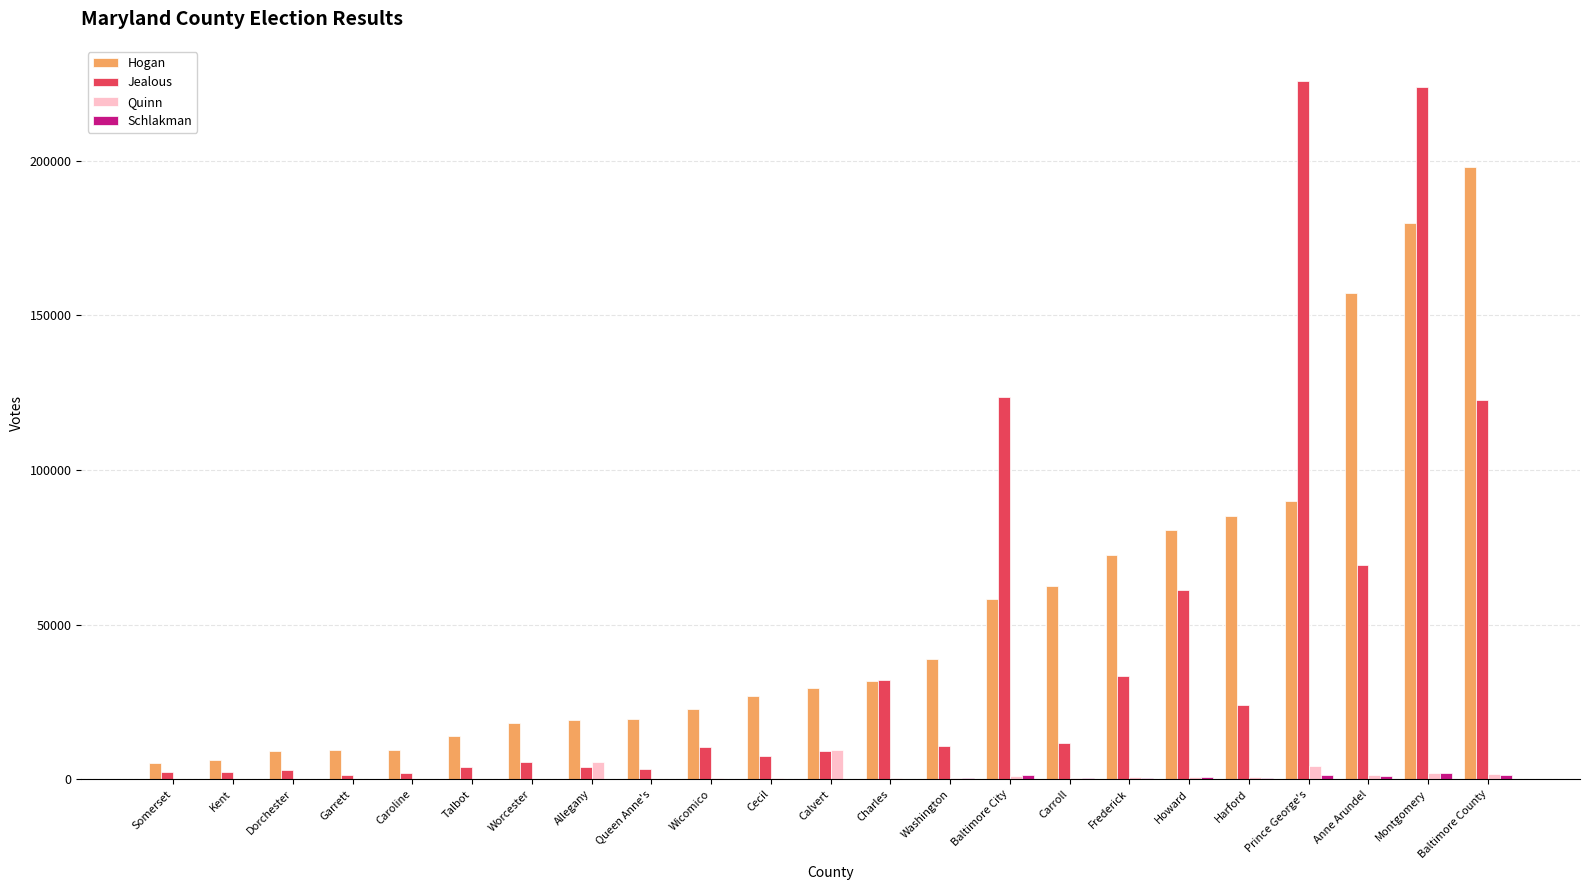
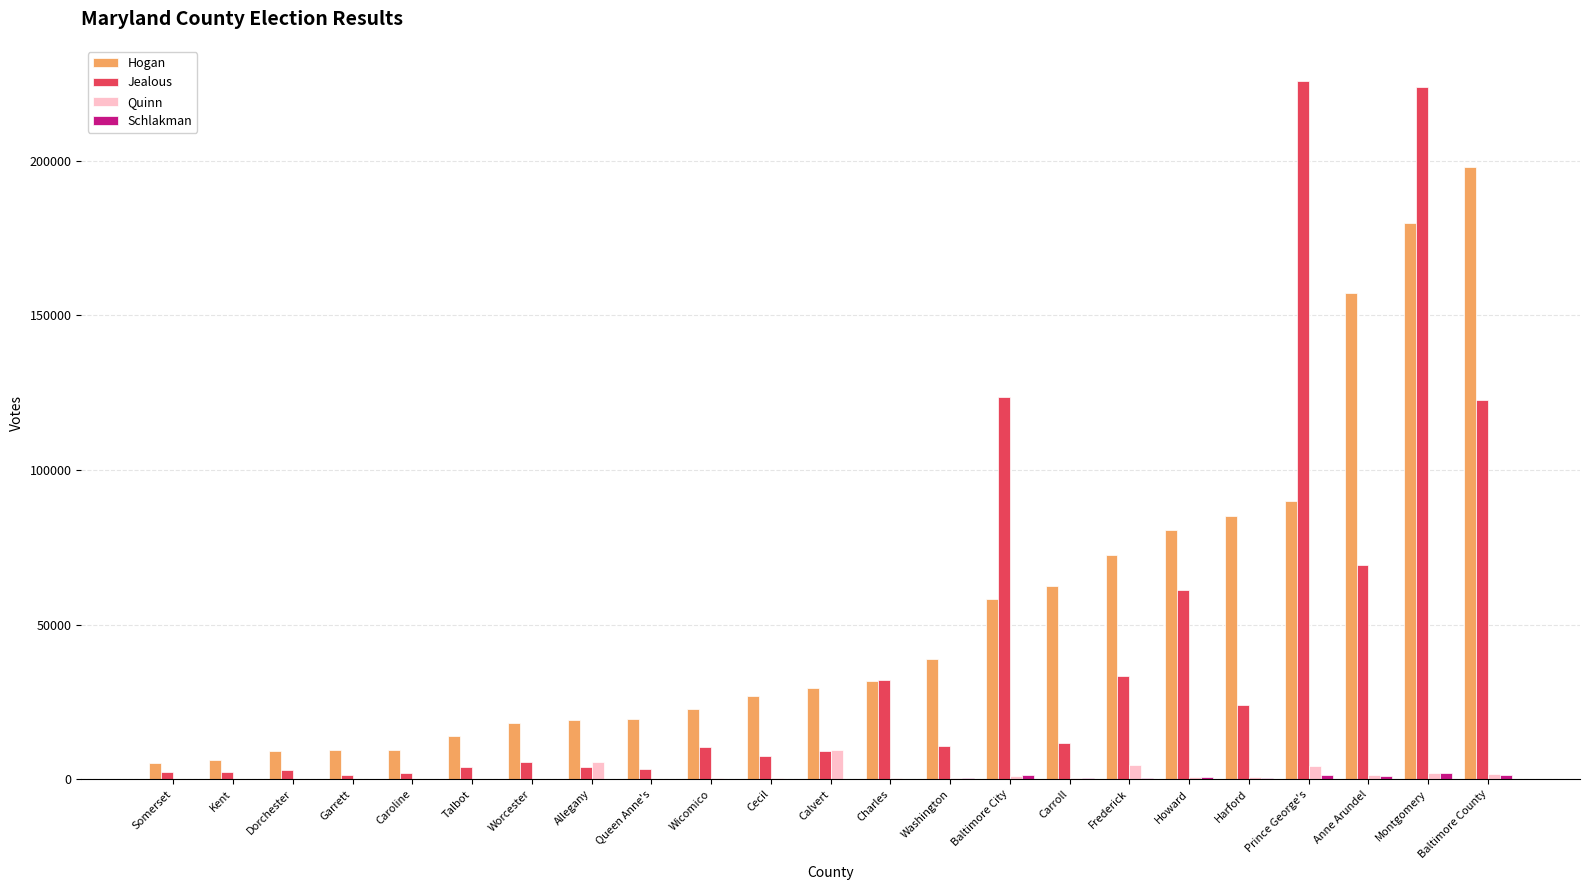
  {
    "Hogan": {
      "Somerset": 5000,
      "Kent": 6000,
      "Dorchester": 9000,
      "Garrett": 9000,
      "Caroline": 9000,
      "Talbot": 14000,
      "Worcester": 18000,
      "Allegany": 19000,
      "Queen Anne's": 20000,
      "Wicomico": 23000,
      "Cecil": 27000,
      "Calvert": 30000,
      "Charles": 32000,
      "Washington": 39000,
      "Baltimore City": 58000,
      "Carroll": 62000,
      "Frederick": 73000,
      "Howard": 81000,
      "Harford": 85000,
      "Prince George's": 90000,
      "Anne Arundel": 157000,
      "Montgomery": 180000,
      "Baltimore County": 198000
    },
    "Jealous": {
      "Somerset": 2000,
      "Kent": 2000,
      "Dorchester": 3000,
      "Garrett": 1000,
      "Caroline": 2000,
      "Talbot": 4000,
      "Worcester": 5000,
      "Allegany": 4000,
      "Queen Anne's": 3000,
      "Wicomico": 10000,
      "Cecil": 7000,
      "Calvert": 9000,
      "Charles": 32000,
      "Washington": 11000,
      "Baltimore City": 124000,
      "Carroll": 12000,
      "Frederick": 33000,
      "Howard": 61000,
      "Harford": 24000,
      "Prince George's": 226000,
      "Anne Arundel": 69000,
      "Montgomery": 224000,
      "Baltimore County": 123000
    },
    "Quinn": {
      "Allegany": 6000,
      "Calvert": 9000,
      "Baltimore City": 1000,
-     "Frederick": 1000,
+     "Frederick": 5000,
      "Prince George's": 4000,
      "Anne Arundel": 1000,
      "Montgomery": 2000,
      "Baltimore County": 2000
    },
    "Schlakman": {
      "Baltimore City": 1000,
      "Prince George's": 1000,
      "Anne Arundel": 1000,
      "Montgomery": 2000,
      "Baltimore County": 1000
    }
  }
